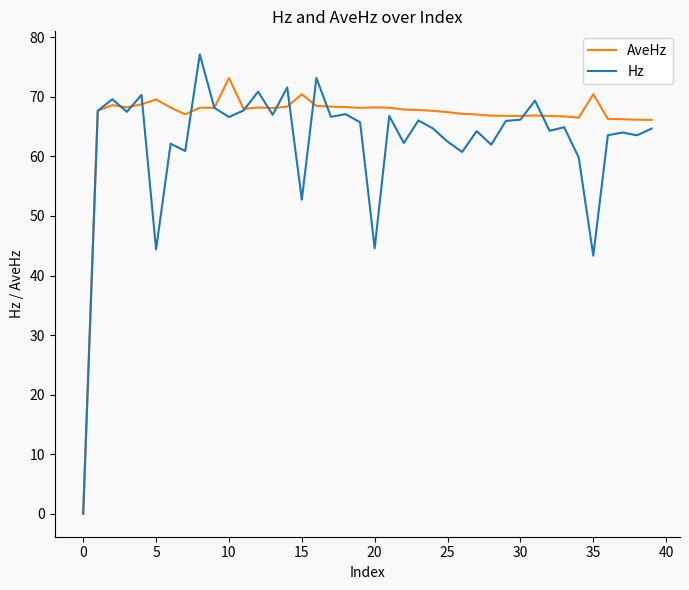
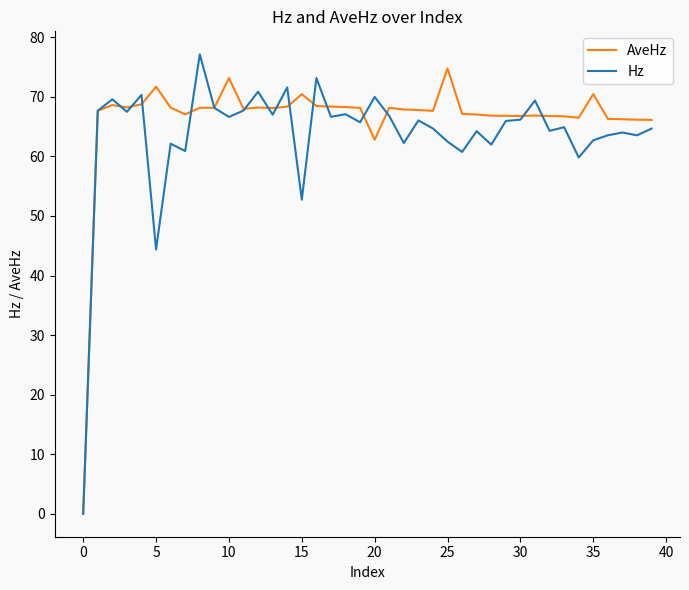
  {
    "AveHz": {
-     "5": 70,
+     "5": 72,
      "10": 73,
      "15": 70,
-     "20": 68,
-     "25": 67,
+     "20": 63,
+     "25": 75,
      "30": 67,
      "35": 70
    },
    "Hz": {
      "5": 44,
      "10": 67,
      "15": 53,
-     "20": 45,
+     "20": 70,
      "25": 62,
      "30": 66,
-     "35": 43
+     "35": 63
    }
  }
